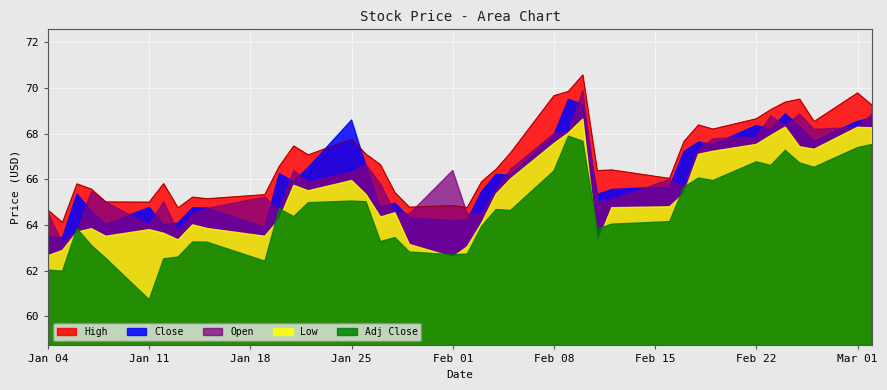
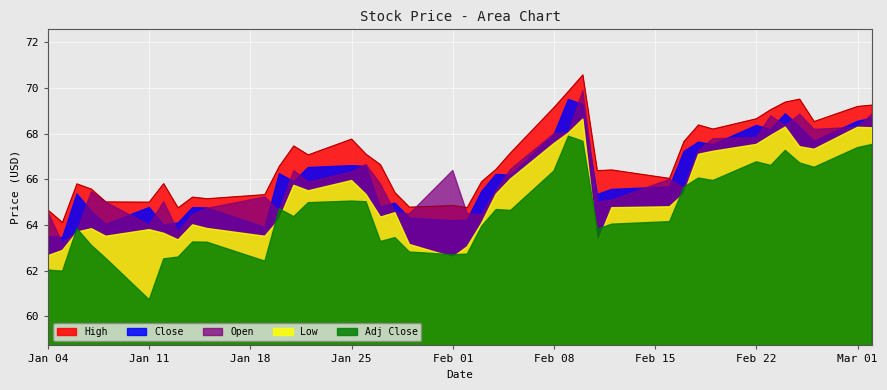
  {
    "High": {
      "Jan 11": 65.0,
      "Jan 25": 67.8,
      "Feb 01": 64.9,
-     "Feb 08": 69.7,
+     "Feb 08": 69.1,
      "Feb 22": 68.7,
-     "Mar 01": 69.8
+     "Mar 01": 69.2
    },
    "Close": {
      "Jan 04": 63.5,
      "Jan 11": 64.8,
-     "Jan 25": 68.6,
+     "Jan 25": 66.6,
      "Feb 01": 64.2,
      "Feb 22": 68.4,
      "Mar 01": 68.5
    },
    "Open": {
      "Jan 11": 64.0,
      "Jan 25": 66.3,
      "Feb 01": 66.4,
      "Feb 22": 67.8
    },
    "Low": {
      "Jan 04": 62.7,
      "Jan 11": 63.8,
      "Jan 25": 66.0,
      "Feb 01": 62.6,
      "Feb 08": 67.6,
      "Feb 22": 67.5
    },
    "Adj Close": {
      "Jan 04": 62.0,
      "Jan 11": 60.7,
      "Jan 25": 65.1,
      "Feb 01": 62.7,
      "Feb 08": 66.4,
      "Feb 22": 66.8,
      "Mar 01": 67.4
    }
  }
